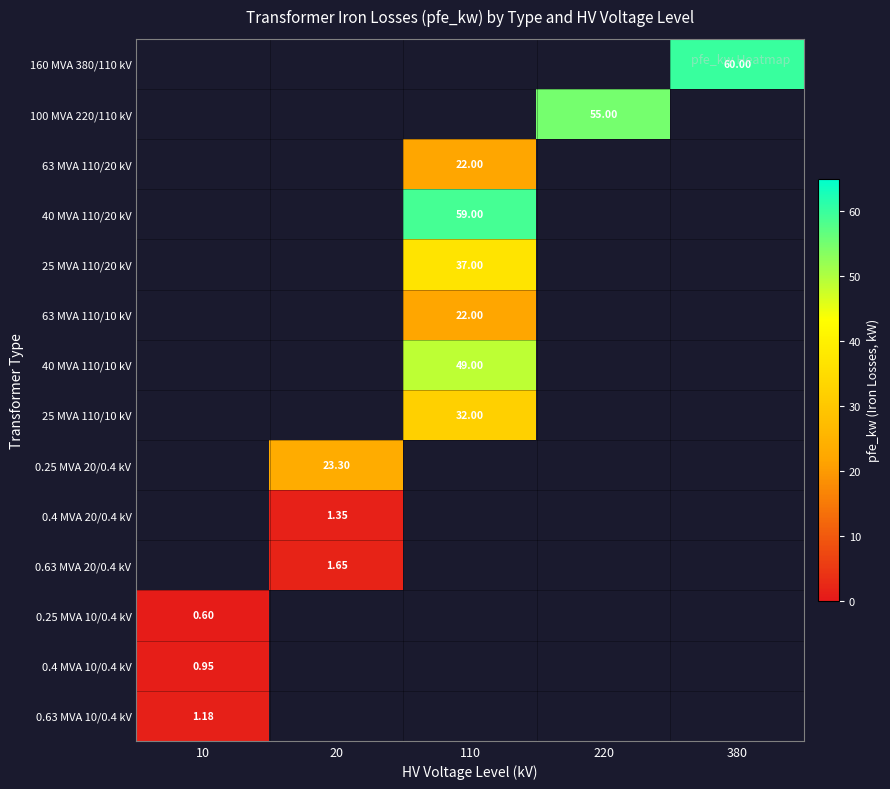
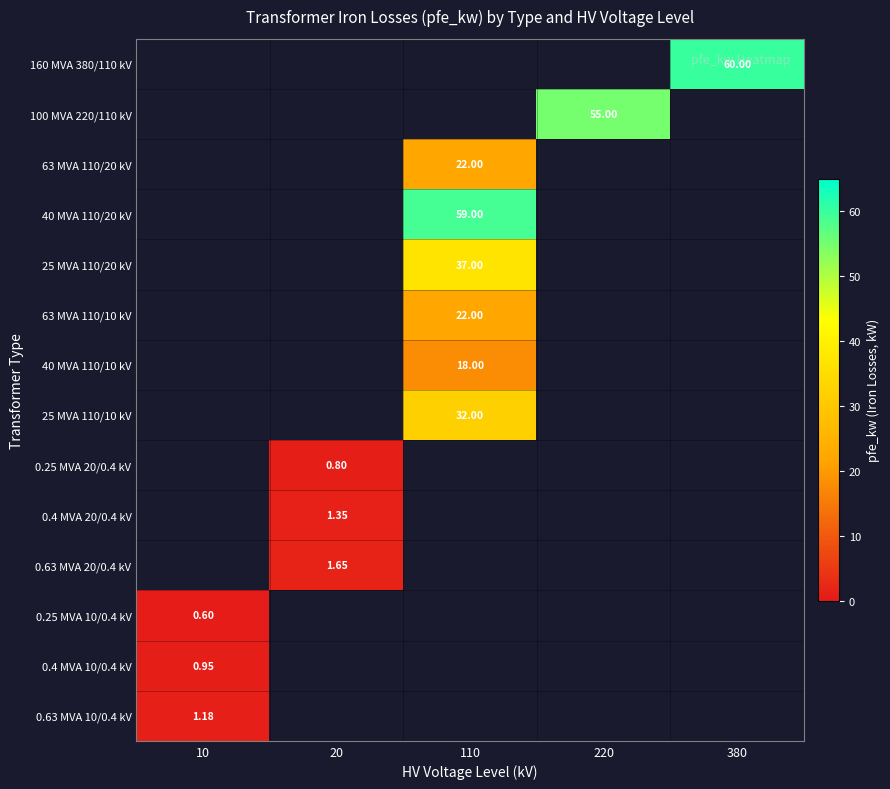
  {
    "100 MVA 220/110 kV": {
      "220": 55.00
    },
    "63 MVA 110/20 kV": {
      "110": 22.00
    },
    "40 MVA 110/20 kV": {
      "110": 59.00
    },
    "25 MVA 110/20 kV": {
      "110": 37.00
    },
    "63 MVA 110/10 kV": {
      "110": 22.00
    },
    "40 MVA 110/10 kV": {
-     "110": 49.00
+     "110": 18.00
    },
    "25 MVA 110/10 kV": {
      "110": 32.00
    },
    "0.25 MVA 20/0.4 kV": {
-     "20": 23.30
+     "20": 0.80
    },
    "0.4 MVA 20/0.4 kV": {
      "20": 1.35
    },
    "0.63 MVA 20/0.4 kV": {
      "20": 1.65
    },
    "0.25 MVA 10/0.4 kV": {
      "10": 0.60
    },
    "0.4 MVA 10/0.4 kV": {
      "10": 0.95
    },
    "0.63 MVA 10/0.4 kV": {
      "10": 1.18
    }
  }
